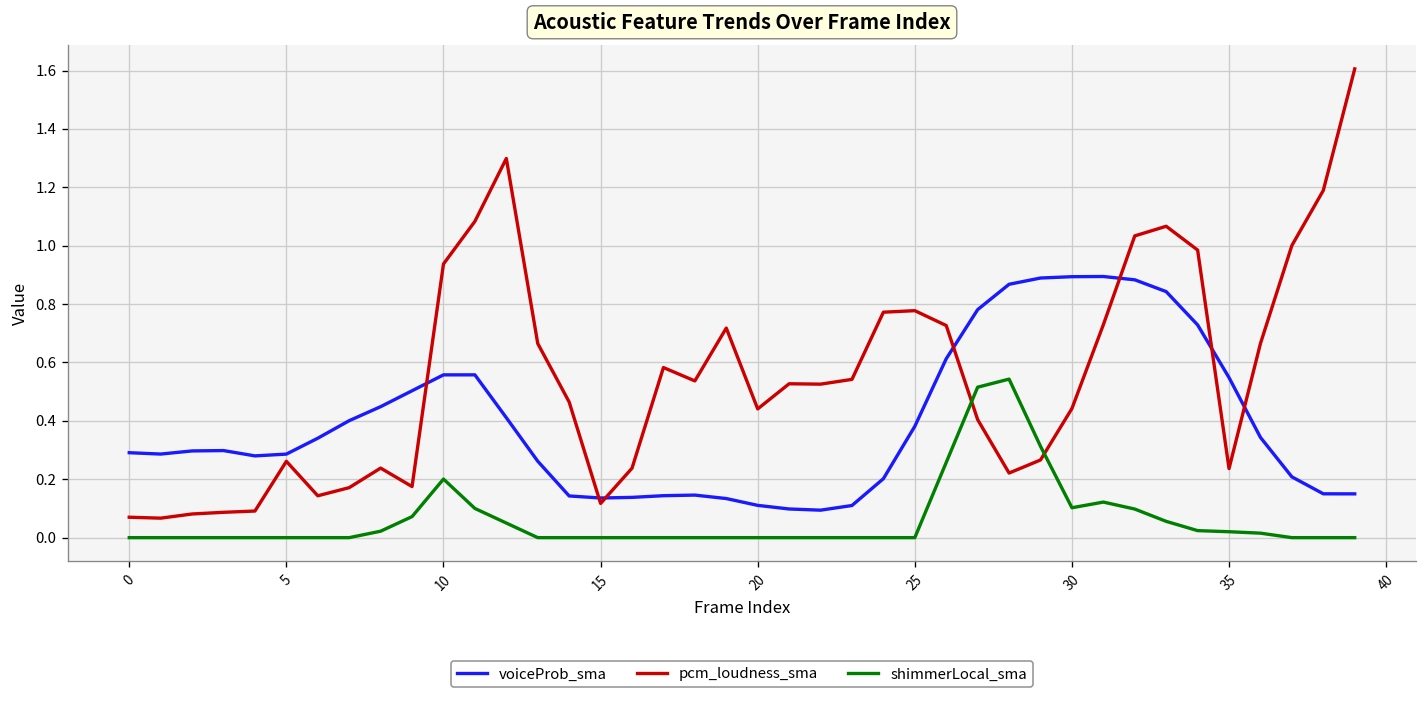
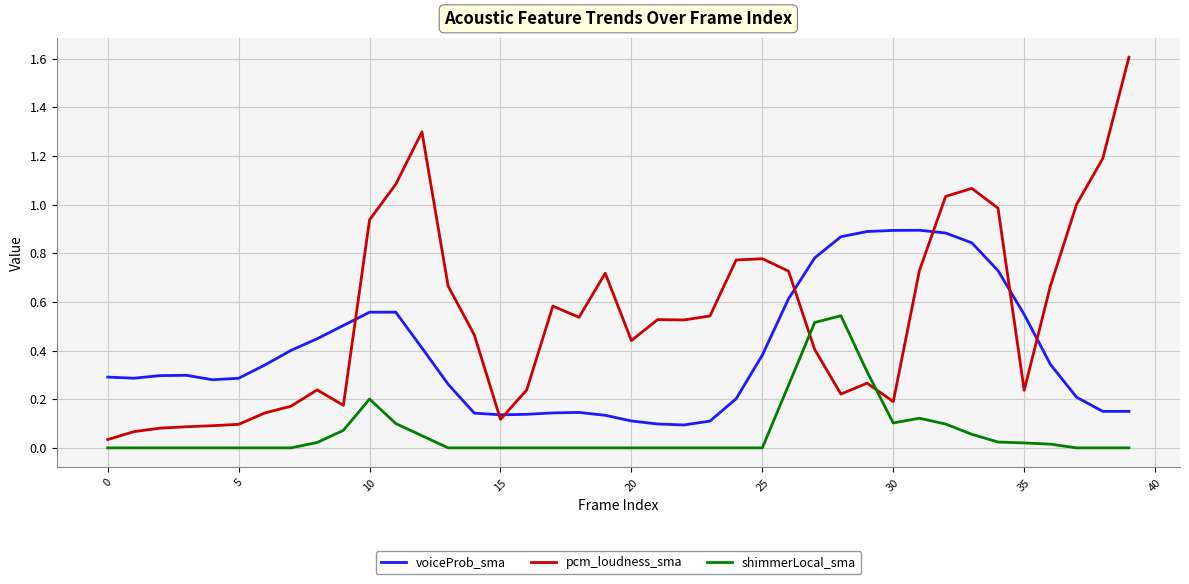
  {
    "voiceProb_sma": {
      "0": 0.29,
      "5": 0.29,
      "10": 0.56,
      "15": 0.14,
      "20": 0.11,
      "25": 0.38,
      "30": 0.89,
      "35": 0.55
    },
    "pcm_loudness_sma": {
-     "0": 0.07,
-     "5": 0.26,
+     "0": 0.03,
+     "5": 0.10,
      "10": 0.94,
      "15": 0.12,
      "20": 0.44,
      "25": 0.78,
-     "30": 0.44,
+     "30": 0.19,
      "35": 0.24
    },
    "shimmerLocal_sma": {
      "0": 0.00,
      "5": 0.00,
      "10": 0.20,
      "15": 0.00,
      "20": 0.00,
      "25": 0.00,
      "30": 0.10,
      "35": 0.02
    }
  }
